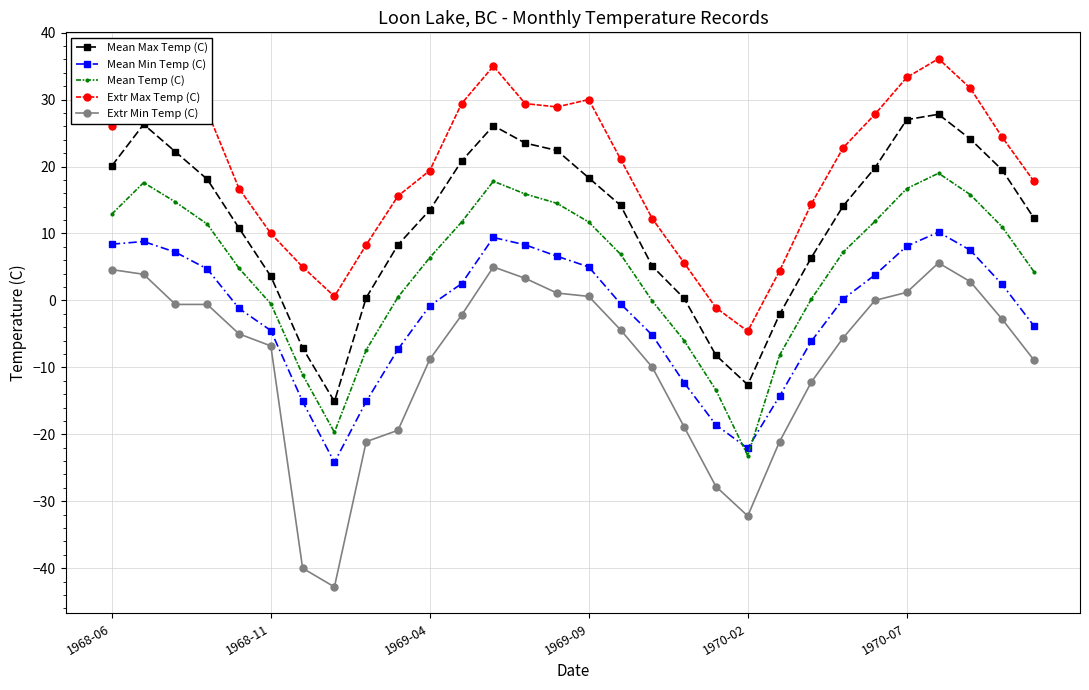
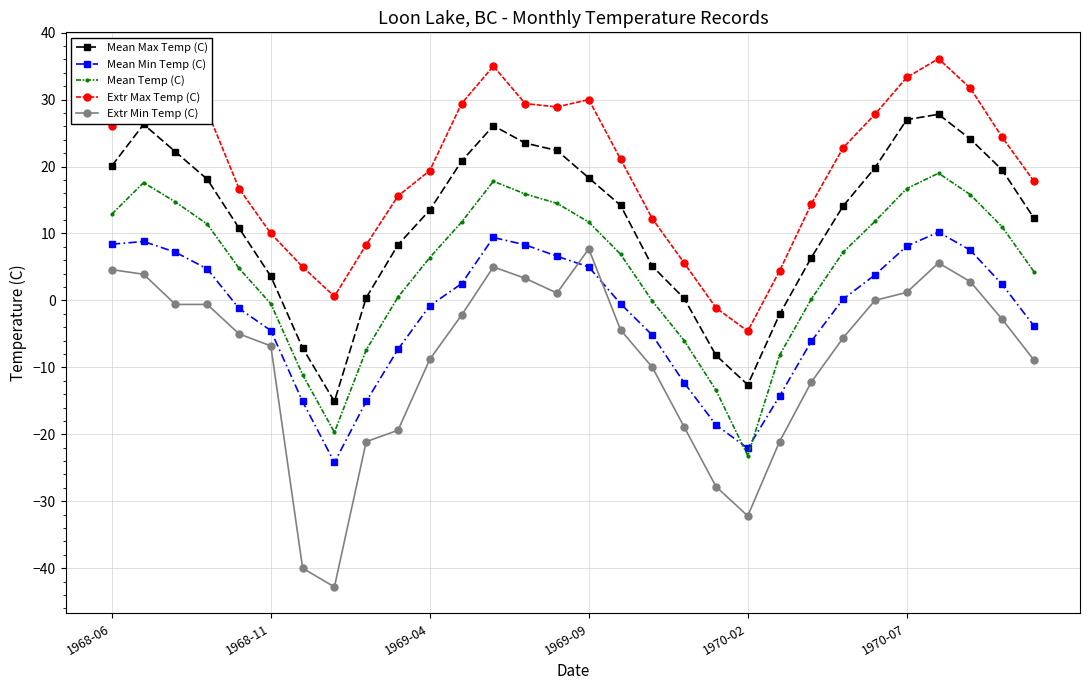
  {
    "Mean Max Temp (C)": {
      "1968-06": 20,
      "1968-11": 4,
      "1969-04": 14,
      "1969-09": 18,
      "1970-02": -13,
      "1970-07": 27
    },
    "Mean Min Temp (C)": {
      "1968-06": 8,
      "1968-11": -5,
      "1969-04": -1,
      "1969-09": 5,
      "1970-02": -22,
      "1970-07": 8
    },
    "Mean Temp (C)": {
      "1968-06": 13,
      "1968-11": -1,
      "1969-04": 6,
      "1969-09": 12,
      "1970-02": -23,
      "1970-07": 17
    },
    "Extr Max Temp (C)": {
      "1968-06": 26,
      "1968-11": 10,
      "1969-04": 19,
      "1969-09": 30,
      "1970-02": -5,
      "1970-07": 33
    },
    "Extr Min Temp (C)": {
      "1968-06": 5,
      "1968-11": -7,
      "1969-04": -9,
-     "1969-09": 1,
+     "1969-09": 8,
      "1970-02": -32,
      "1970-07": 1
    }
  }
